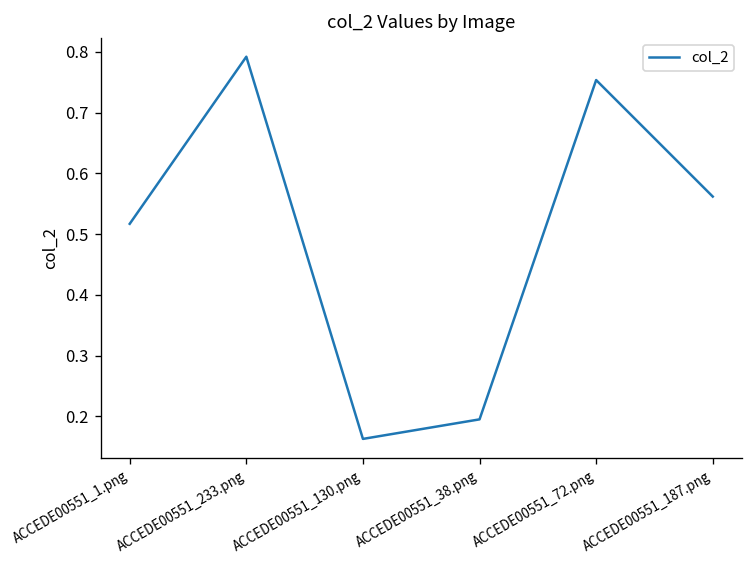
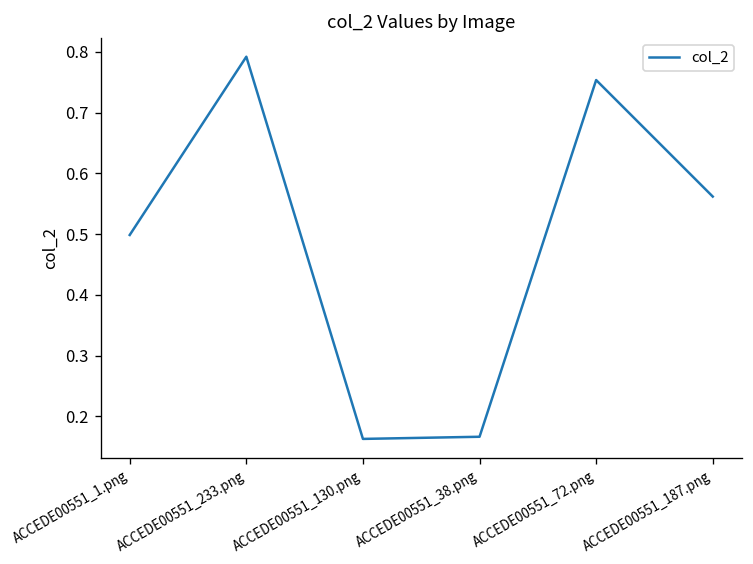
  {
-   "ACCEDE00551_1.png": 0.52,
+   "ACCEDE00551_1.png": 0.50,
    "ACCEDE00551_233.png": 0.79,
    "ACCEDE00551_130.png": 0.16,
-   "ACCEDE00551_38.png": 0.19,
+   "ACCEDE00551_38.png": 0.17,
    "ACCEDE00551_72.png": 0.75,
    "ACCEDE00551_187.png": 0.56
  }
